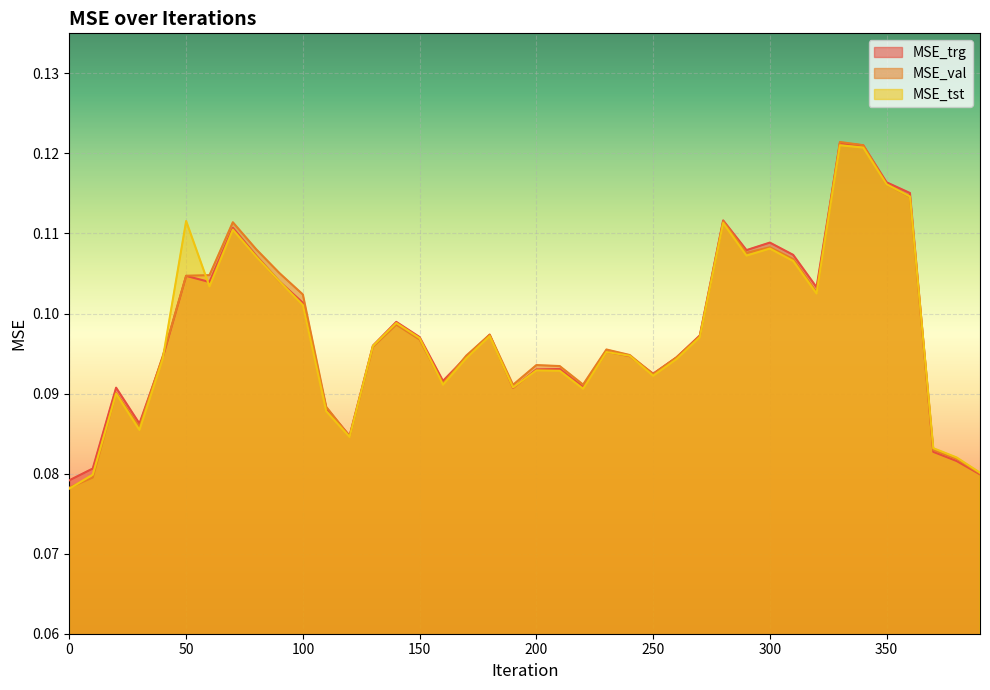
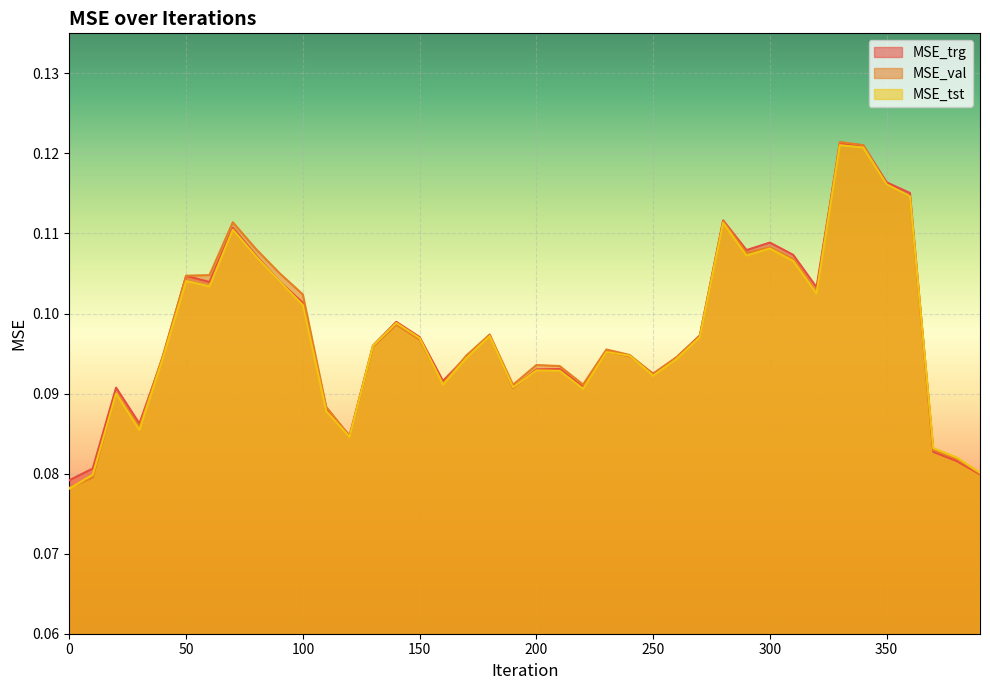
  {
    "MSE_tst": {
-     "50": 0.112
+     "50": 0.104
    }
  }
